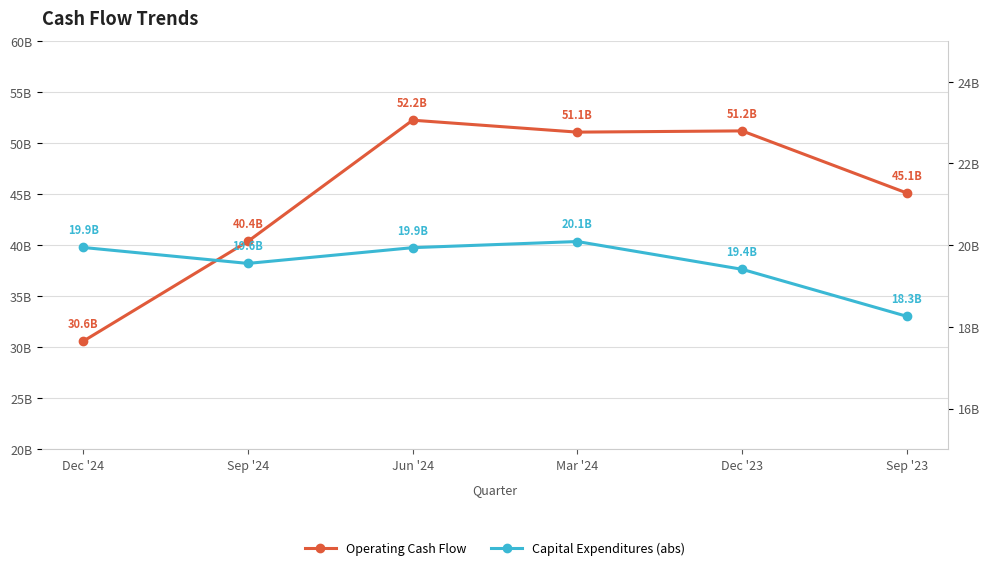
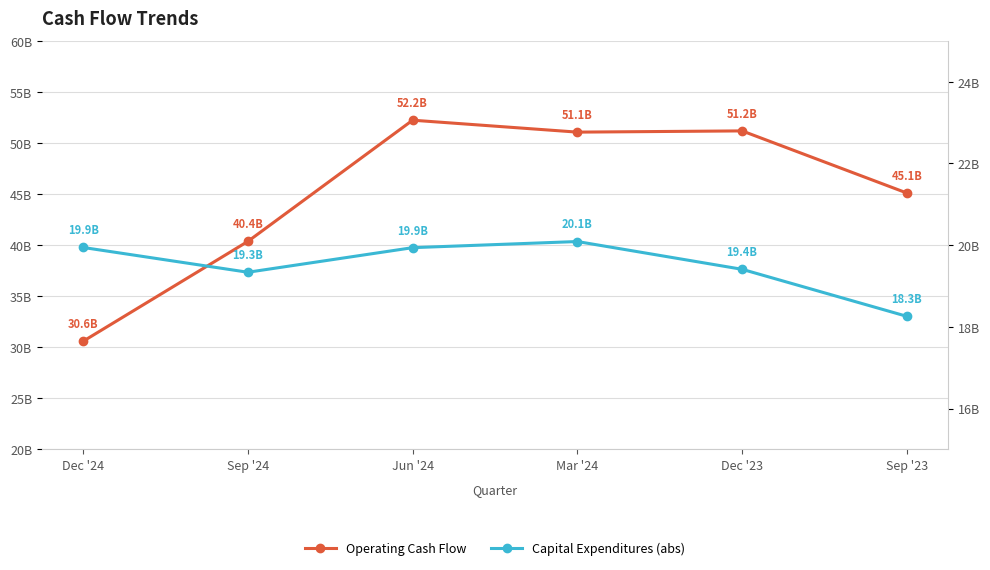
  {
    "Operating Cash Flow": {
      "Dec '24": "30.6B",
      "Sep '24": "40.4B",
      "Jun '24": "52.2B",
      "Mar '24": "51.1B",
      "Dec '23": "51.2B",
      "Sep '23": "45.1B"
    },
    "Capital Expenditures (abs)": {
      "Dec '24": "19.9B",
-     "Sep '24": "19.6B",
+     "Sep '24": "19.3B",
      "Jun '24": "19.9B",
      "Mar '24": "20.1B",
      "Dec '23": "19.4B",
      "Sep '23": "18.3B"
    }
  }
